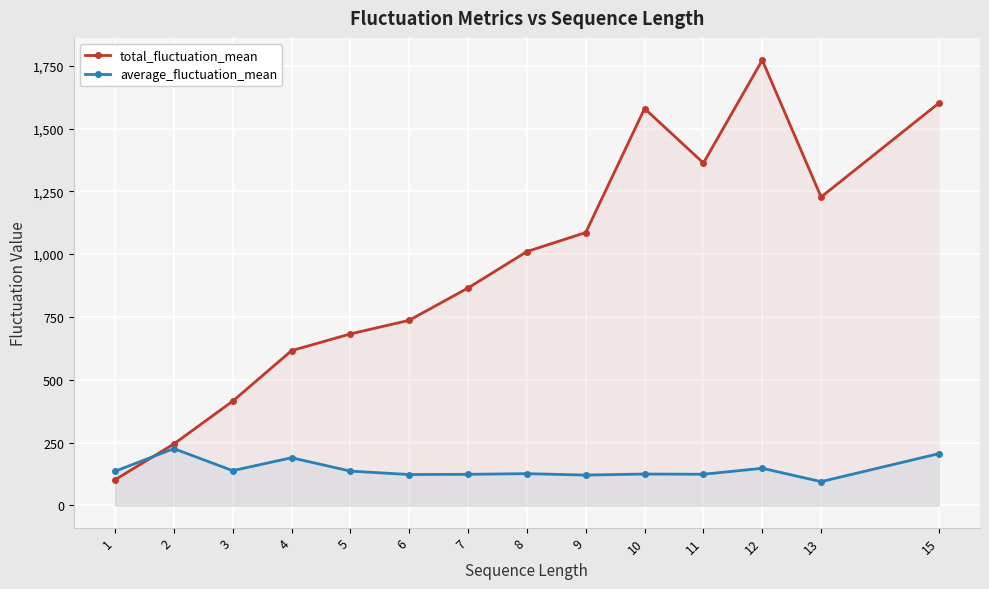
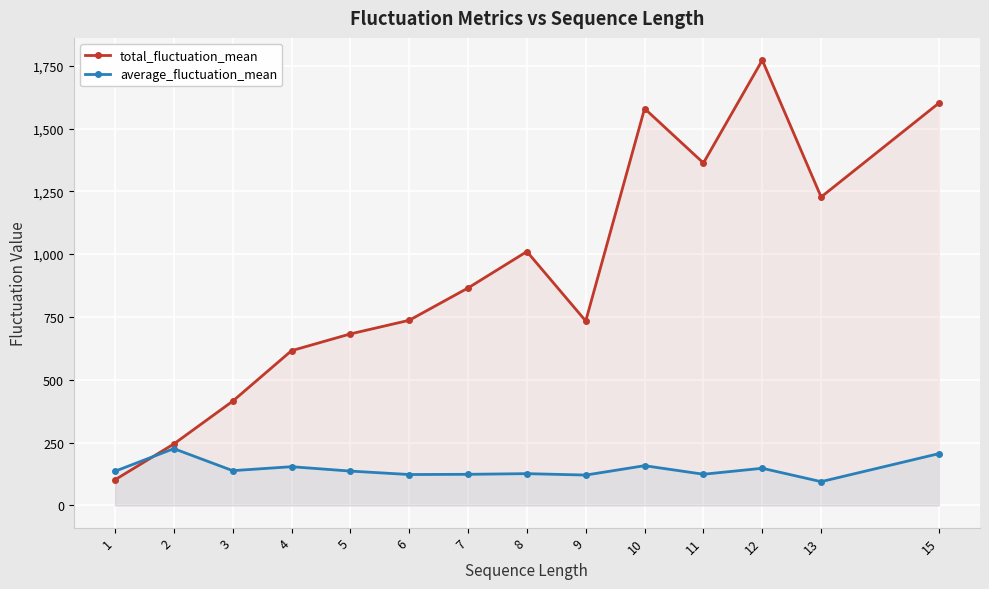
  {
    "total_fluctuation_mean": {
      "1": "100",
      "2": "240",
      "3": "410",
      "4": "620",
      "5": "680",
      "6": "740",
      "7": "870",
      "8": "1,010",
-     "9": "1,090",
+     "9": "730",
      "10": "1,580",
      "11": "1,360",
      "12": "1,770",
      "13": "1,230",
      "15": "1,600"
    },
    "average_fluctuation_mean": {
      "1": "140",
      "2": "230",
      "3": "140",
-     "4": "190",
+     "4": "150",
      "5": "140",
      "6": "120",
      "7": "120",
      "8": "130",
      "9": "120",
-     "10": "120",
+     "10": "160",
      "11": "120",
      "12": "150",
      "13": "90",
      "15": "210"
    }
  }
